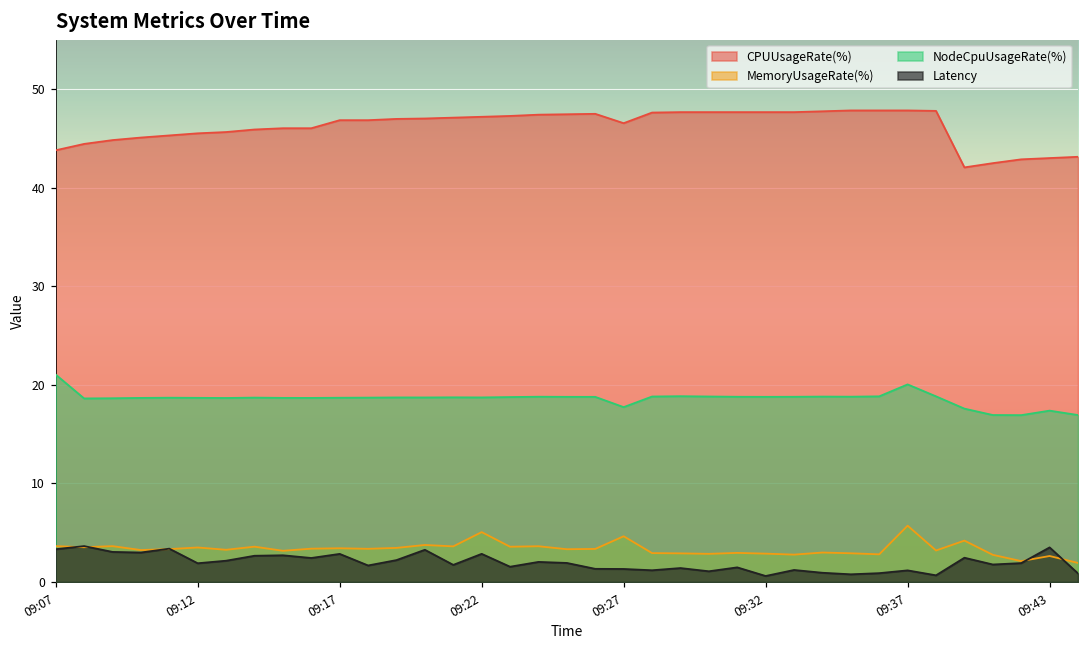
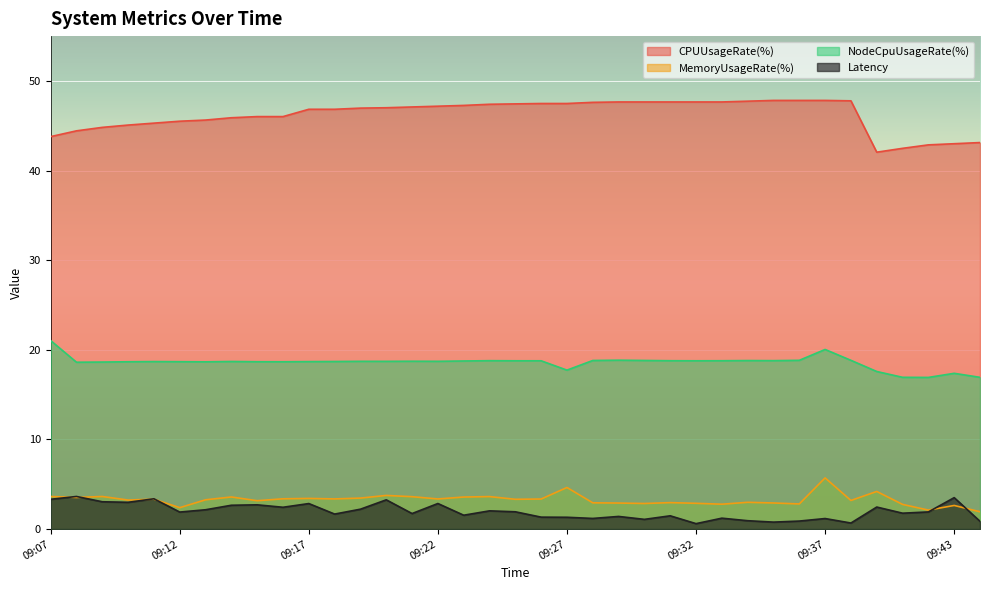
  {
    "CPUUsageRate(%)": {
      "09:07": 44,
      "09:12": 46,
      "09:17": 47,
      "09:22": 47,
-     "09:27": 46.5,
+     "09:27": 47.5,
      "09:32": 48,
      "09:37": 48,
      "09:43": 43
    },
    "MemoryUsageRate(%)": {
      "09:07": 4,
-     "09:12": 3,
+     "09:12": 2,
      "09:17": 3,
-     "09:22": 5,
+     "09:22": 3,
      "09:27": 5,
      "09:32": 3,
      "09:37": 6,
      "09:43": 3
    },
    "NodeCpuUsageRate(%)": {
      "09:07": 21,
      "09:12": 19,
      "09:17": 19,
      "09:22": 19,
      "09:27": 18,
      "09:32": 19,
      "09:37": 20,
      "09:43": 17
    },
    "Latency": {
      "09:07": 3,
      "09:12": 2,
      "09:17": 3,
      "09:22": 3,
      "09:27": 1,
      "09:32": 1,
      "09:37": 1,
      "09:43": 4
    }
  }
